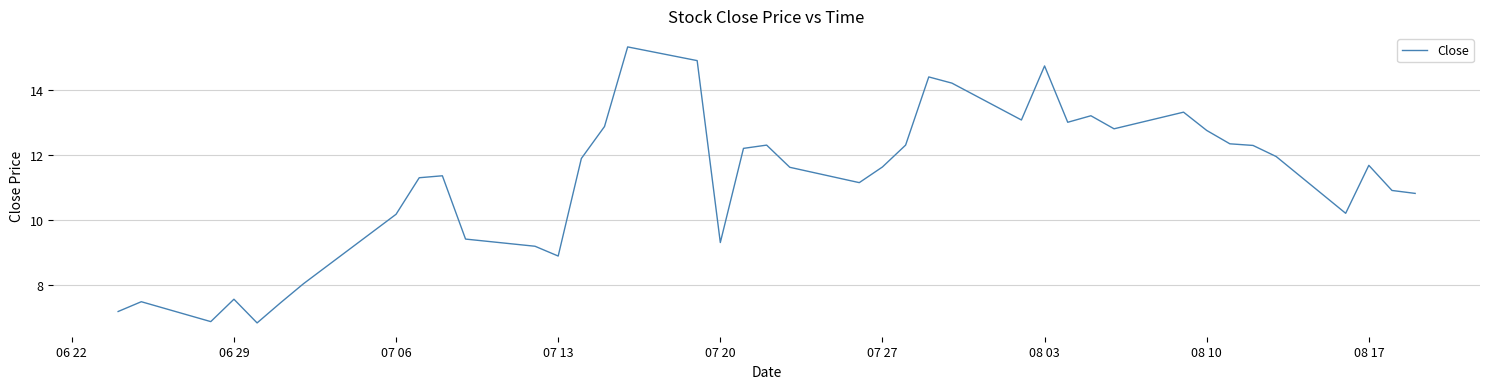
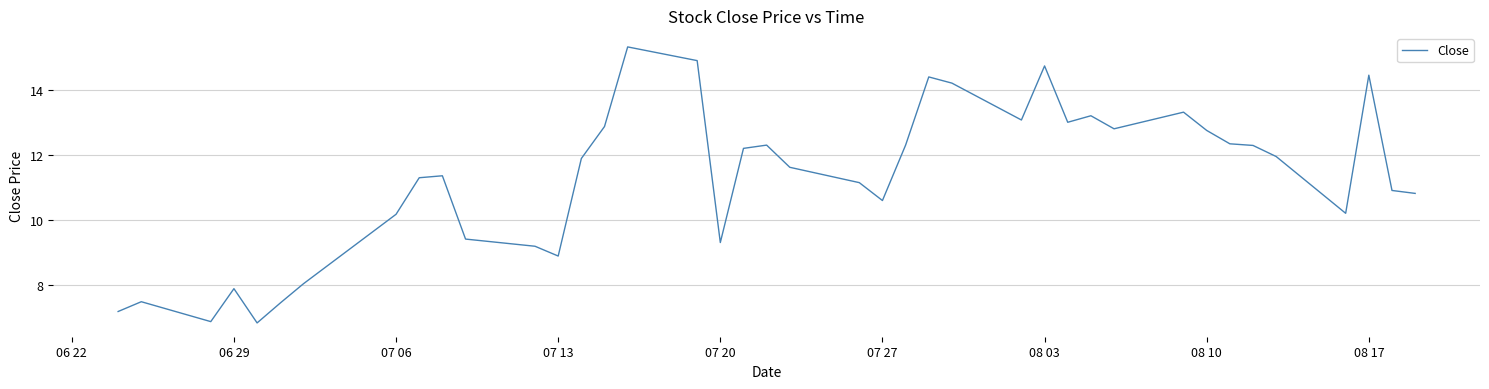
  {
-   "06 29": 7.6,
+   "06 29": 7.9,
    "07 06": 10.2,
    "07 13": 8.9,
    "07 20": 9.3,
-   "07 27": 11.6,
+   "07 27": 10.6,
    "08 03": 14.7,
    "08 10": 12.8,
-   "08 17": 11.7
+   "08 17": 14.4
  }
